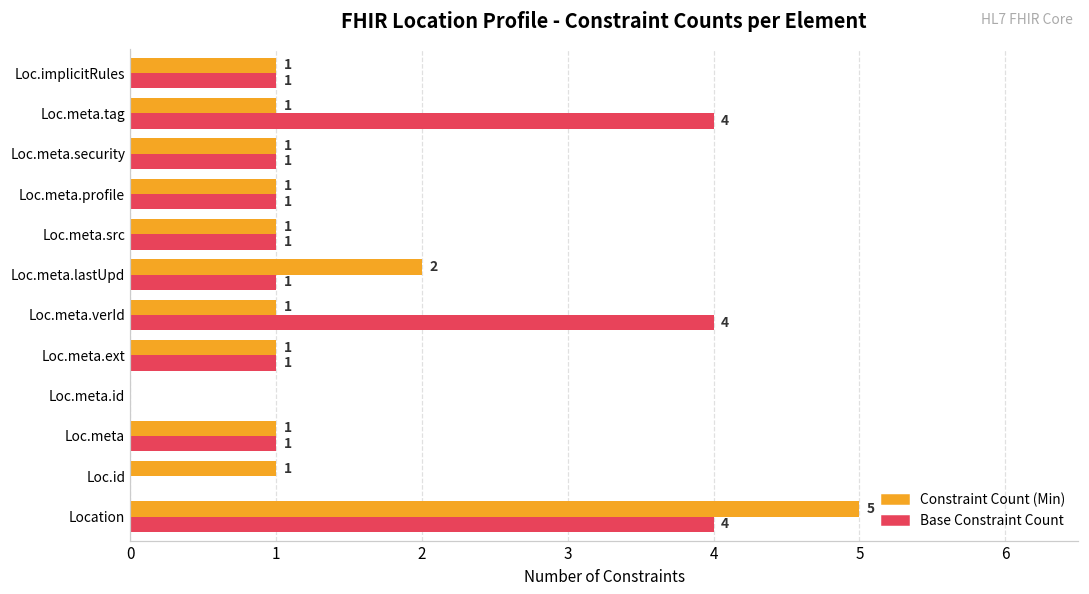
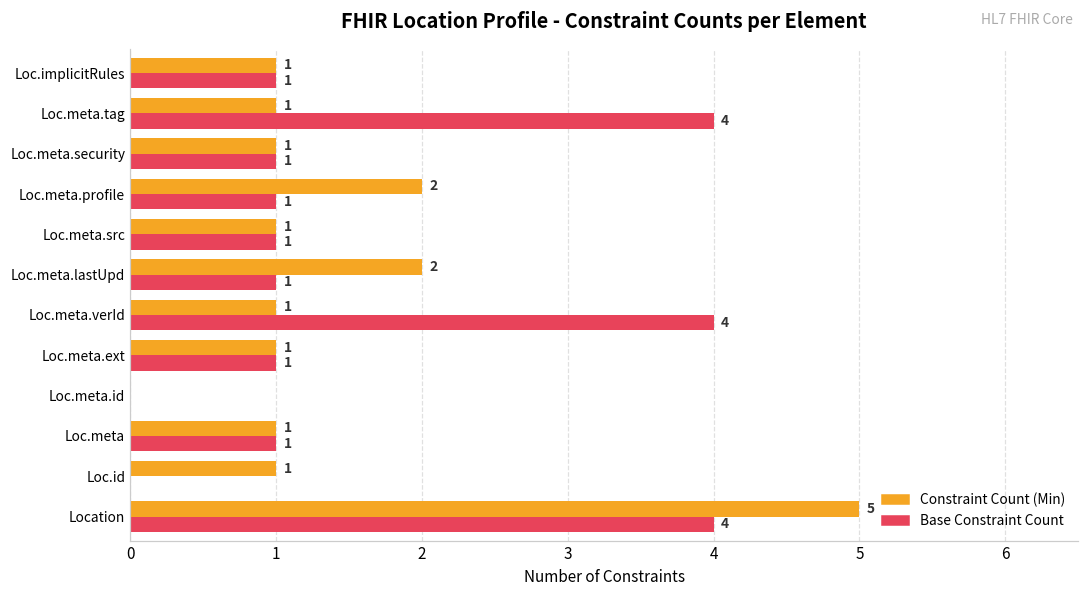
  {
    "Constraint Count (Min)": {
      "Loc.implicitRules": 1,
      "Loc.meta.tag": 1,
      "Loc.meta.security": 1,
-     "Loc.meta.profile": 1,
+     "Loc.meta.profile": 2,
      "Loc.meta.src": 1,
      "Loc.meta.lastUpd": 2,
      "Loc.meta.verId": 1,
      "Loc.meta.ext": 1,
      "Loc.meta": 1,
      "Loc.id": 1,
      "Location": 5
    },
    "Base Constraint Count": {
      "Loc.implicitRules": 1,
      "Loc.meta.tag": 4,
      "Loc.meta.security": 1,
      "Loc.meta.profile": 1,
      "Loc.meta.src": 1,
      "Loc.meta.lastUpd": 1,
      "Loc.meta.verId": 4,
      "Loc.meta.ext": 1,
      "Loc.meta": 1,
      "Location": 4
    }
  }
